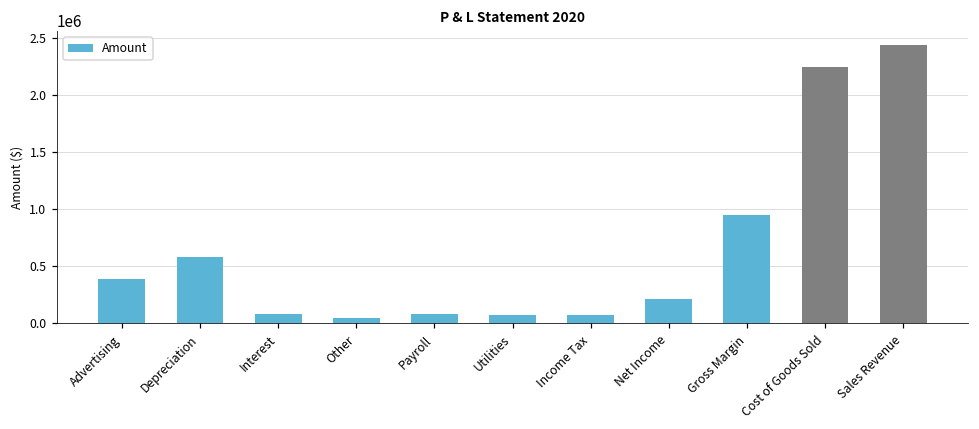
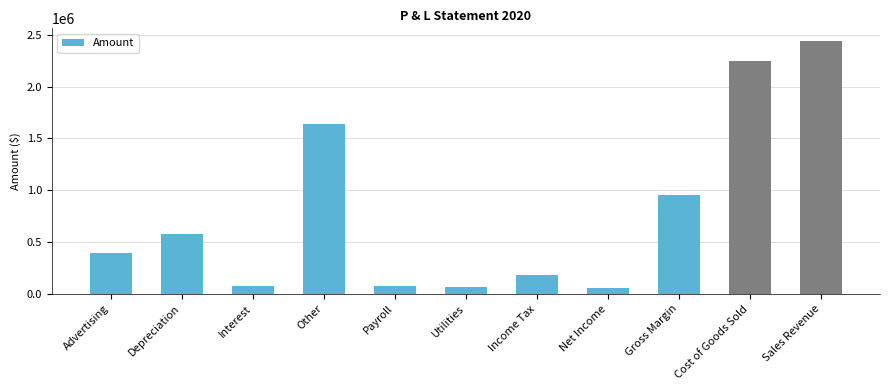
  {
    "Advertising": 390000,
    "Depreciation": 580000,
    "Interest": 80000,
-   "Other": 50000,
+   "Other": 1640000,
    "Payroll": 80000,
    "Utilities": 70000,
-   "Income Tax": 70000,
-   "Net Income": 220000,
+   "Income Tax": 180000,
+   "Net Income": 60000,
    "Gross Margin": 950000,
    "Cost of Goods Sold": 2250000,
    "Sales Revenue": 2440000
  }
